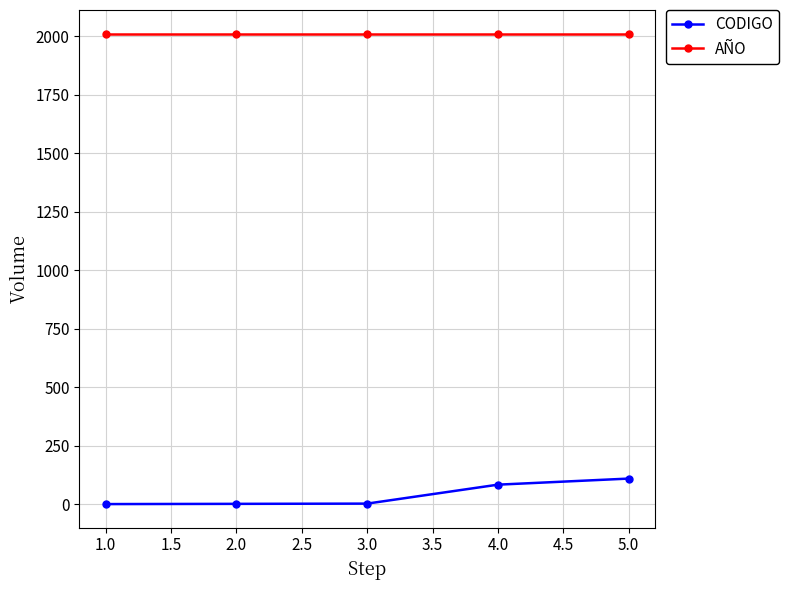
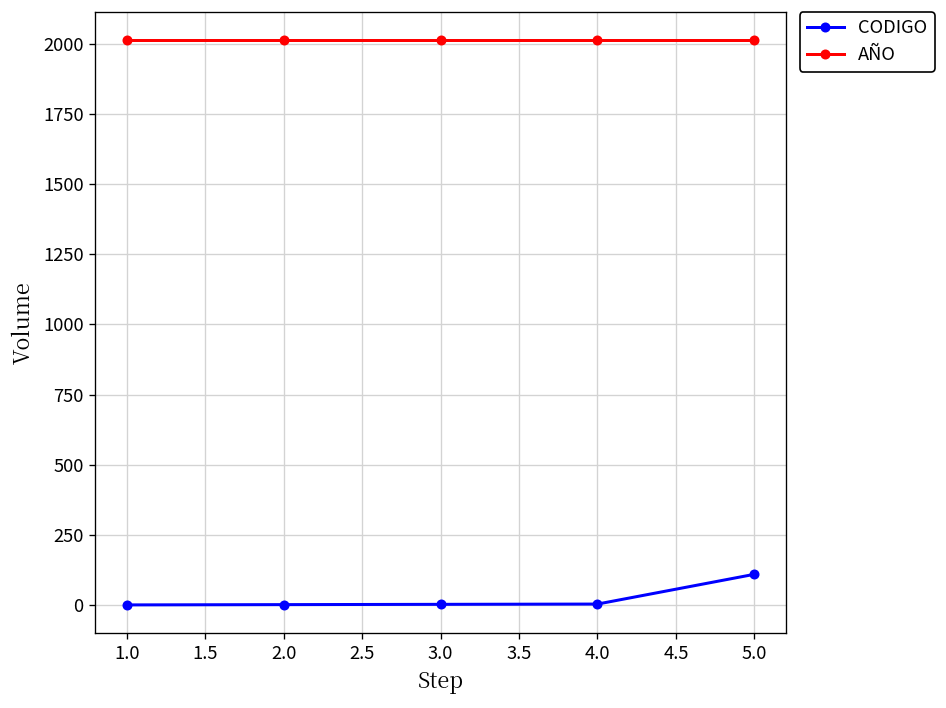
  {
    "CODIGO": {
      "1.0": 0,
      "2.0": 0,
      "3.0": 0,
-     "4.0": 80,
+     "4.0": 0,
      "5.0": 110
    },
    "AÑO": {
      "1.0": 2010,
      "2.0": 2010,
      "3.0": 2010,
      "4.0": 2010,
      "5.0": 2010
    }
  }
